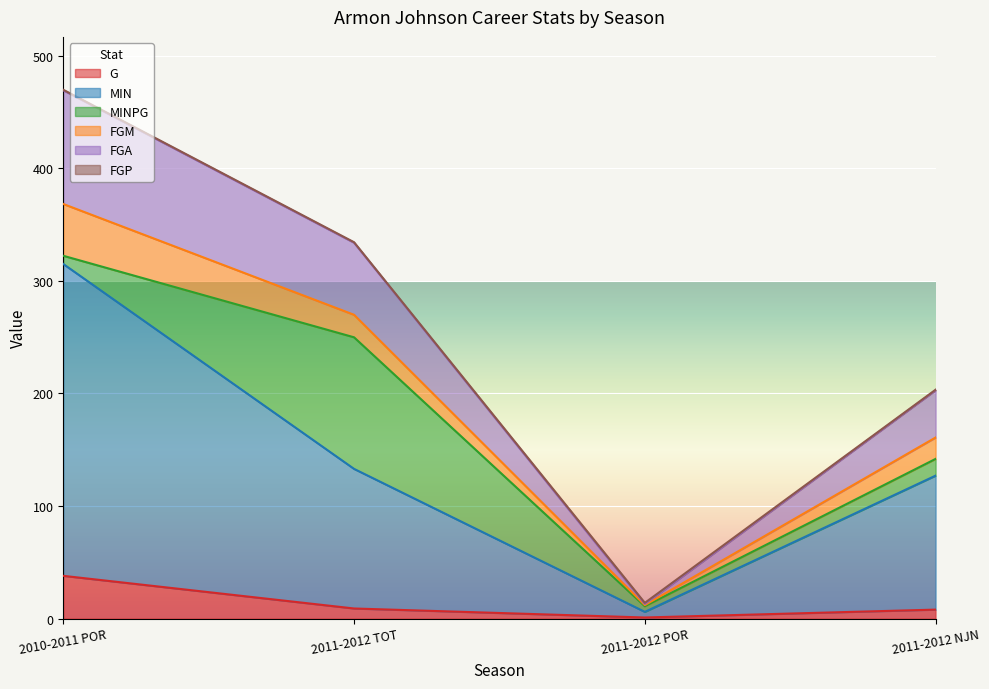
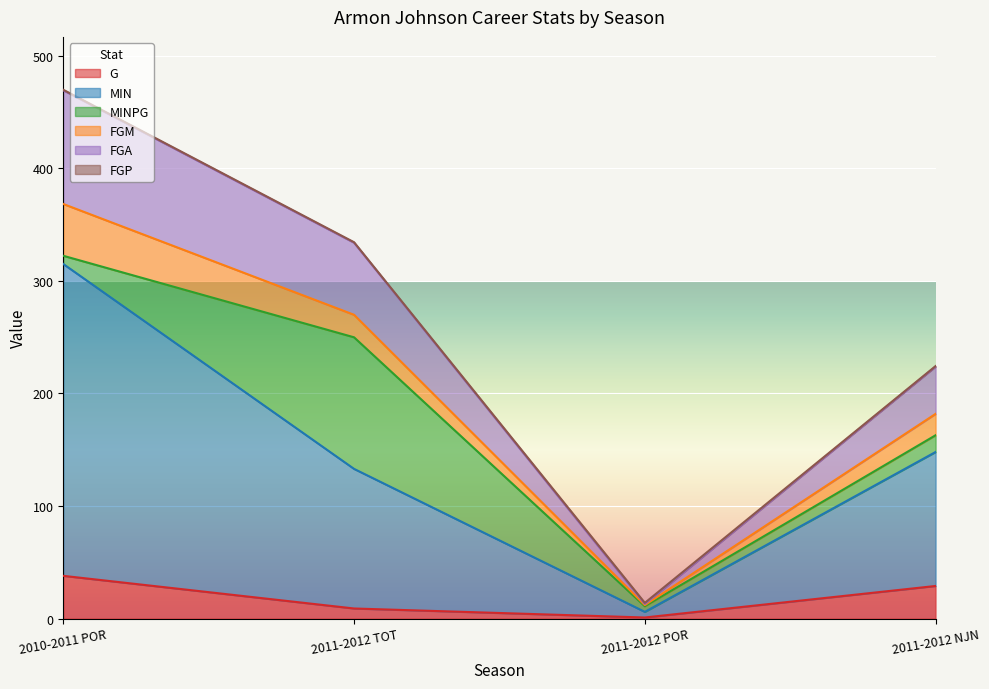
  {
    "G": {
      "2010-2011 POR": 38,
      "2011-2012 TOT": 9,
      "2011-2012 POR": 1,
-     "2011-2012 NJN": 8
+     "2011-2012 NJN": 29
    },
    "MIN": {
      "2010-2011 POR": 277,
      "2011-2012 TOT": 124,
      "2011-2012 POR": 5,
      "2011-2012 NJN": 119
    },
    "MINPG": {
      "2010-2011 POR": 7,
      "2011-2012 TOT": 117,
      "2011-2012 NJN": 15
    },
    "FGM": {
      "2010-2011 POR": 46,
      "2011-2012 TOT": 20,
      "2011-2012 NJN": 19
    }
  }
